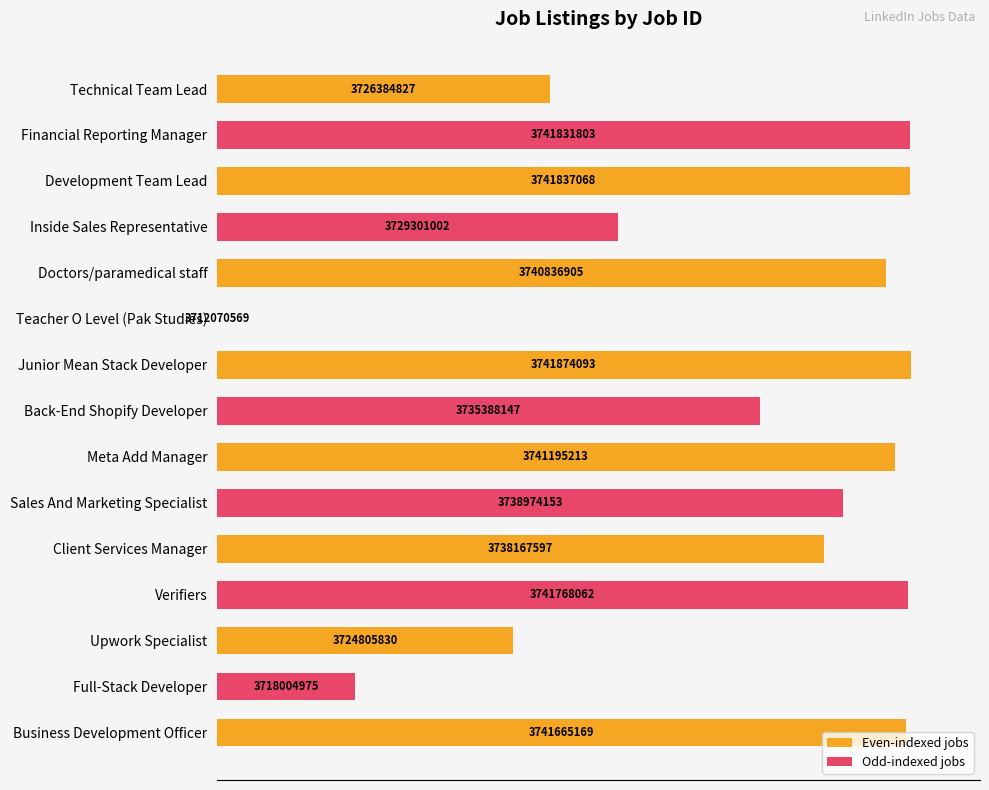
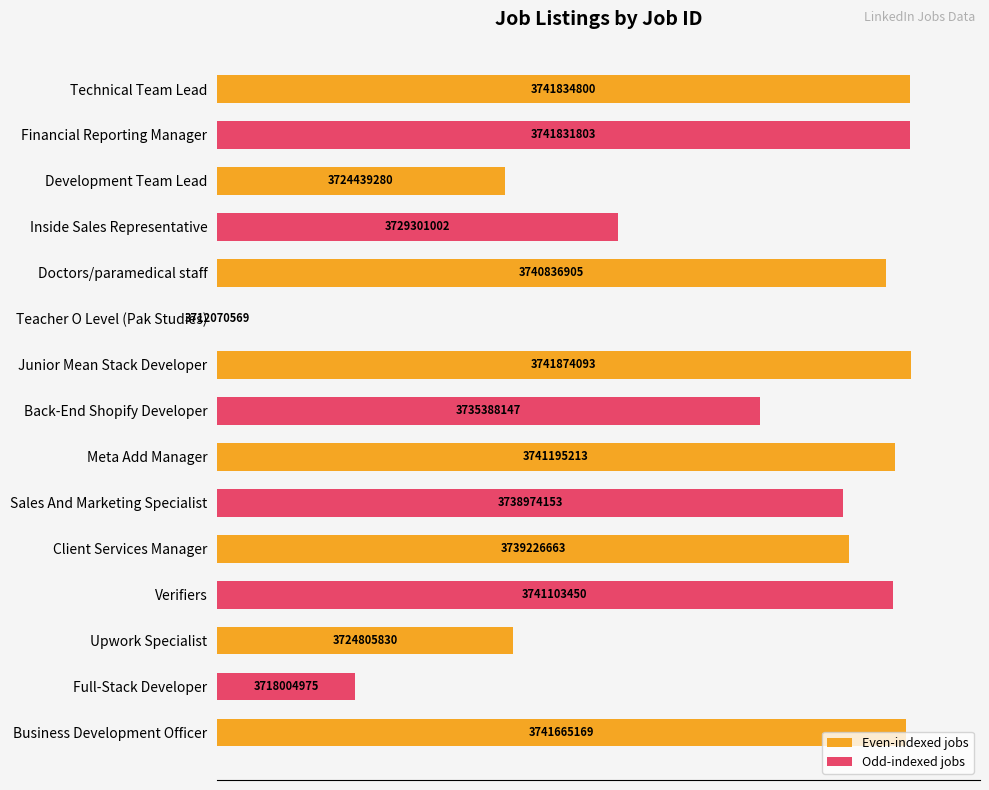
  {
-   "Technical Team Lead": 3726384827,
-   "Development Team Lead": 3741837068,
-   "Client Services Manager": 3738167597,
-   "Verifiers": 3741768062
+   "Technical Team Lead": 3741834800,
+   "Development Team Lead": 3724439280,
+   "Client Services Manager": 3739226663,
+   "Verifiers": 3741103450
  }
